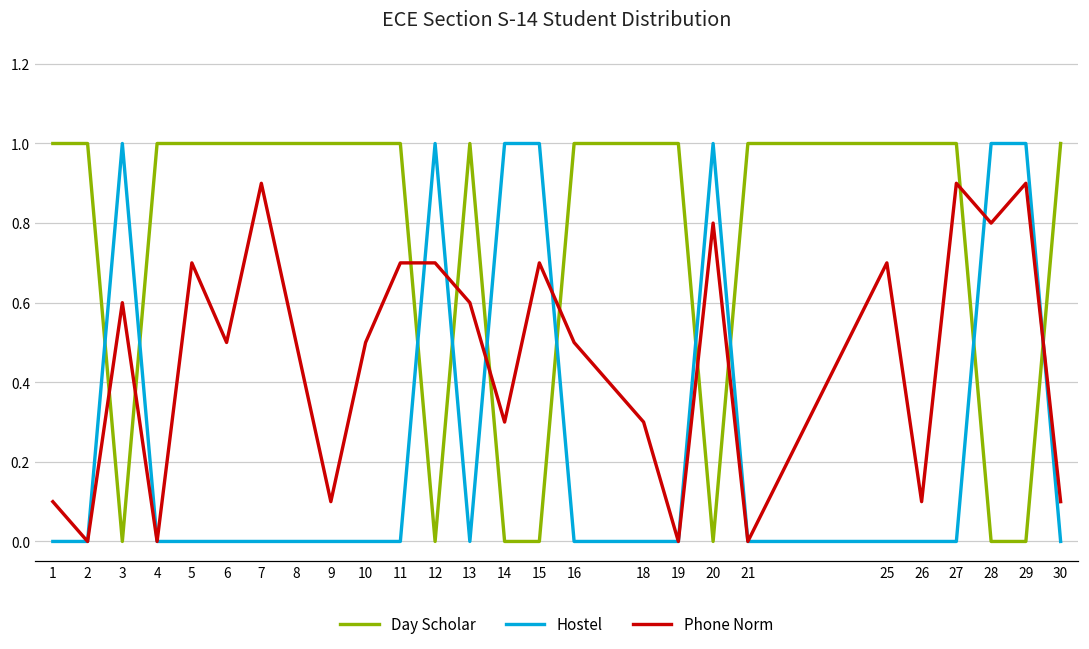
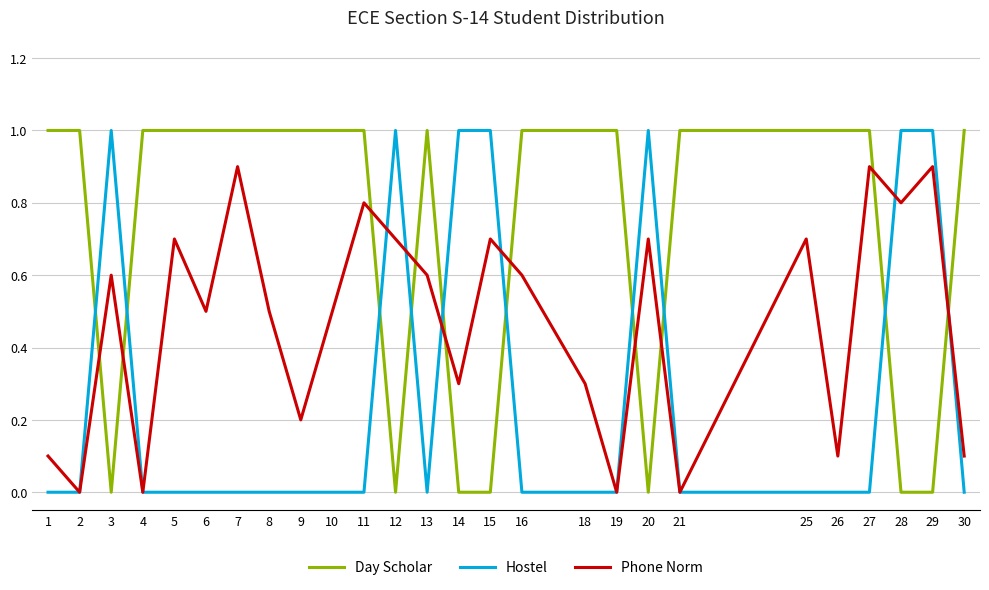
  {
    "Day Scholar": {
      "1": 1.0,
      "2": 1.0,
      "3": 0.0,
      "4": 1.0,
      "5": 1.0,
      "6": 1.0,
      "7": 1.0,
      "8": 1.0,
      "9": 1.0,
      "10": 1.0,
      "11": 1.0,
      "12": 0.0,
      "13": 1.0,
      "14": 0.0,
      "15": 0.0,
      "16": 1.0,
      "18": 1.0,
      "19": 1.0,
      "20": 0.0,
      "21": 1.0,
      "25": 1.0,
      "26": 1.0,
      "27": 1.0,
      "28": 0.0,
      "29": 0.0,
      "30": 1.0
    },
    "Hostel": {
      "1": 0.0,
      "3": 1.0,
      "5": 0.0,
      "6": 0.0,
      "7": 0.0,
      "8": 0.0,
      "9": 0.0,
      "10": 0.0,
      "11": 0.0,
      "12": 1.0,
      "13": 0.0,
      "14": 1.0,
      "15": 1.0,
      "16": 0.0,
      "18": 0.0,
      "20": 1.0,
      "25": 0.0,
      "26": 0.0,
      "27": 0.0,
      "28": 1.0,
      "29": 1.0,
      "30": 0.0
    },
    "Phone Norm": {
      "1": 0.1,
      "3": 0.6,
      "5": 0.7,
      "6": 0.5,
      "7": 0.9,
      "8": 0.5,
-     "9": 0.1,
+     "9": 0.2,
      "10": 0.5,
-     "11": 0.7,
+     "11": 0.8,
      "12": 0.7,
      "13": 0.6,
      "14": 0.3,
      "15": 0.7,
-     "16": 0.5,
+     "16": 0.6,
      "18": 0.3,
-     "20": 0.8,
+     "20": 0.7,
      "25": 0.7,
      "26": 0.1,
      "27": 0.9,
      "28": 0.8,
      "29": 0.9,
      "30": 0.1
    }
  }
